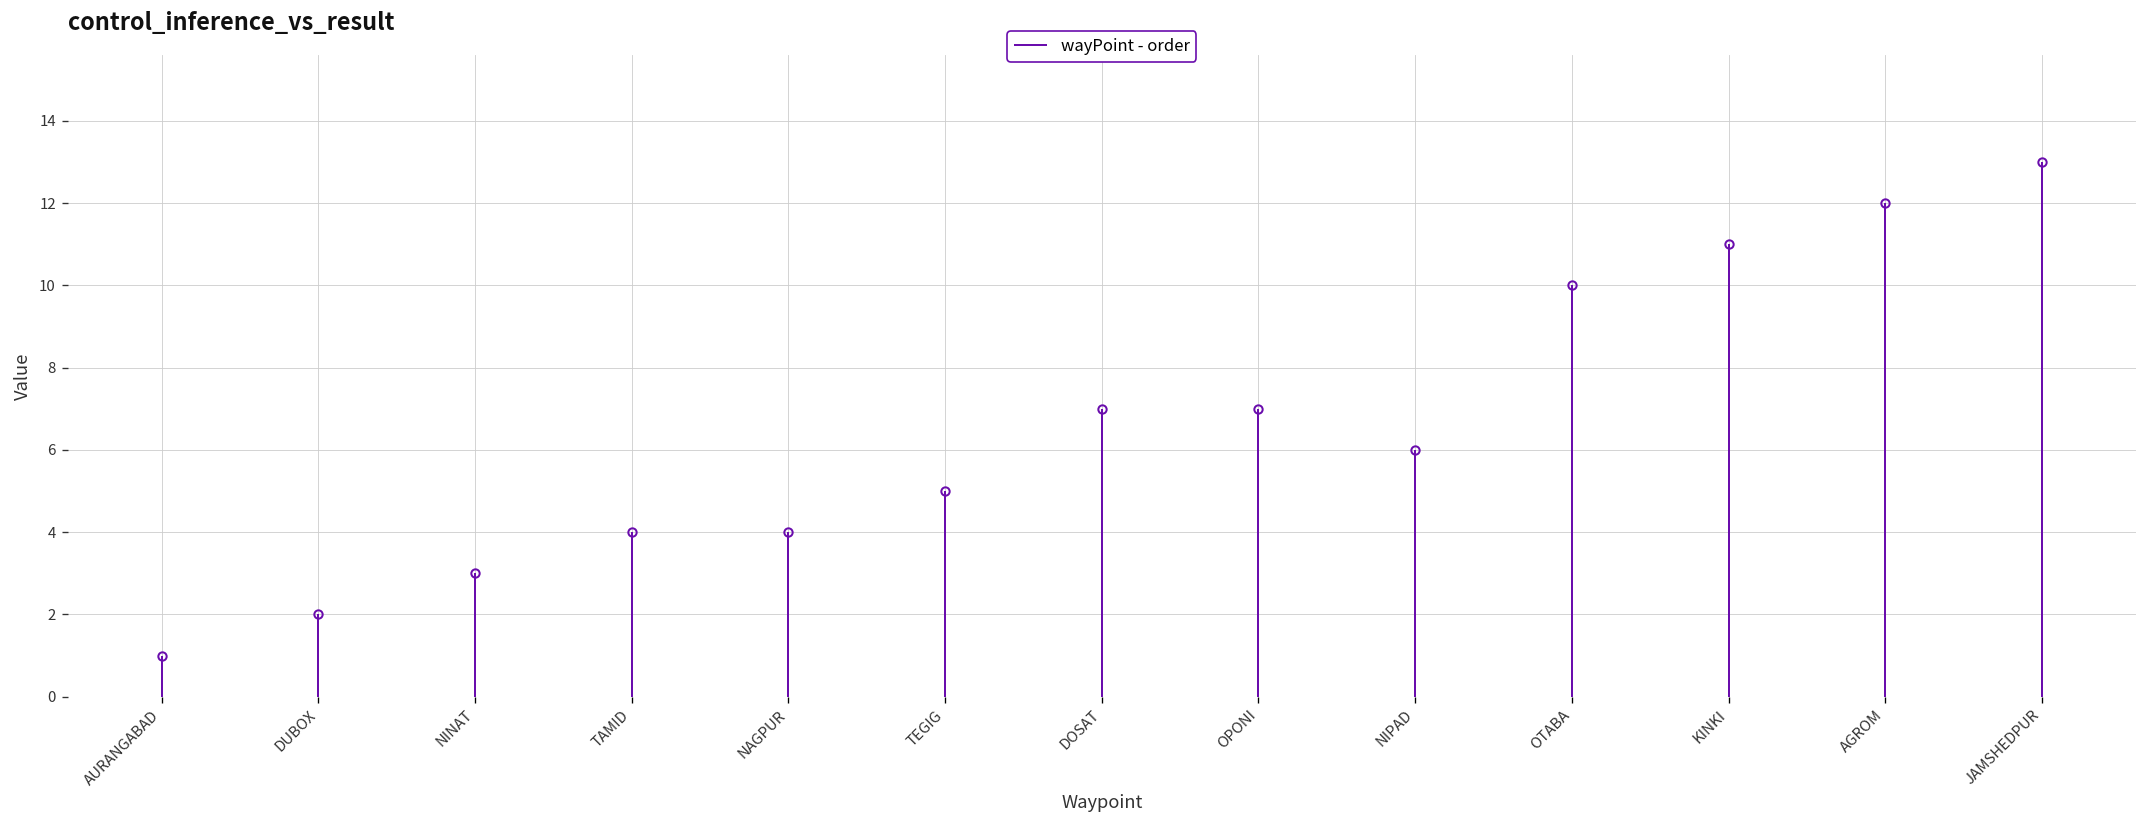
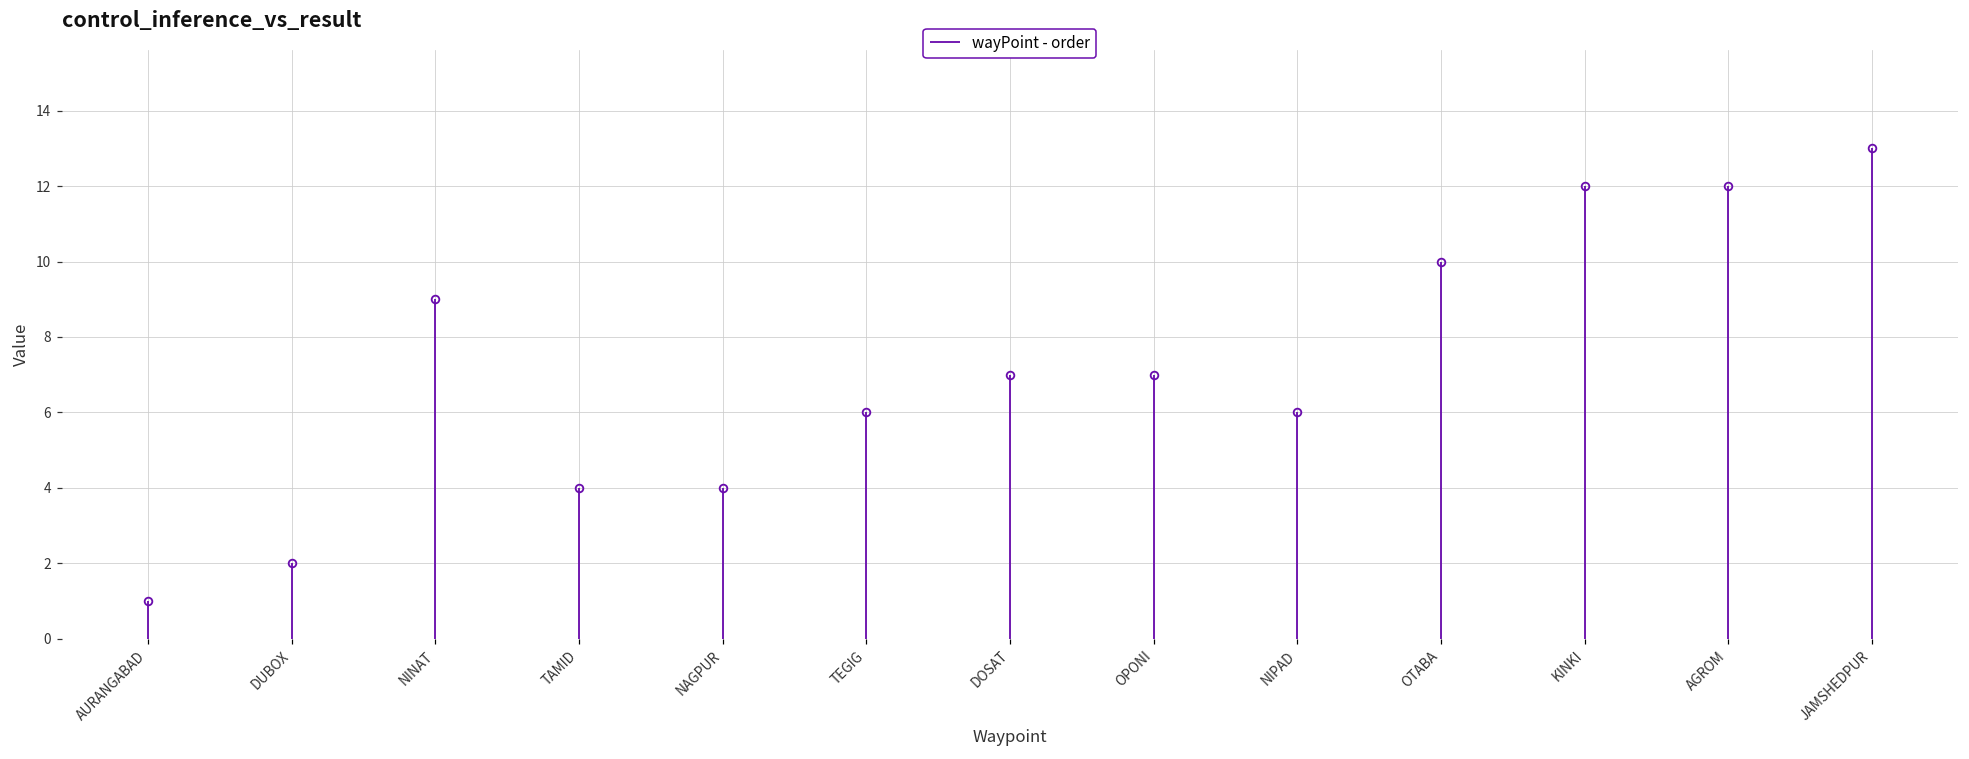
  {
    "AURANGABAD": 1,
    "DUBOX": 2,
-   "NINAT": 3,
+   "NINAT": 9,
    "TAMID": 4,
    "NAGPUR": 4,
-   "TEGIG": 5,
+   "TEGIG": 6,
    "DOSAT": 7,
    "OPONI": 7,
    "NIPAD": 6,
    "OTABA": 10,
-   "KINKI": 11,
+   "KINKI": 12,
    "AGROM": 12,
    "JAMSHEDPUR": 13
  }
